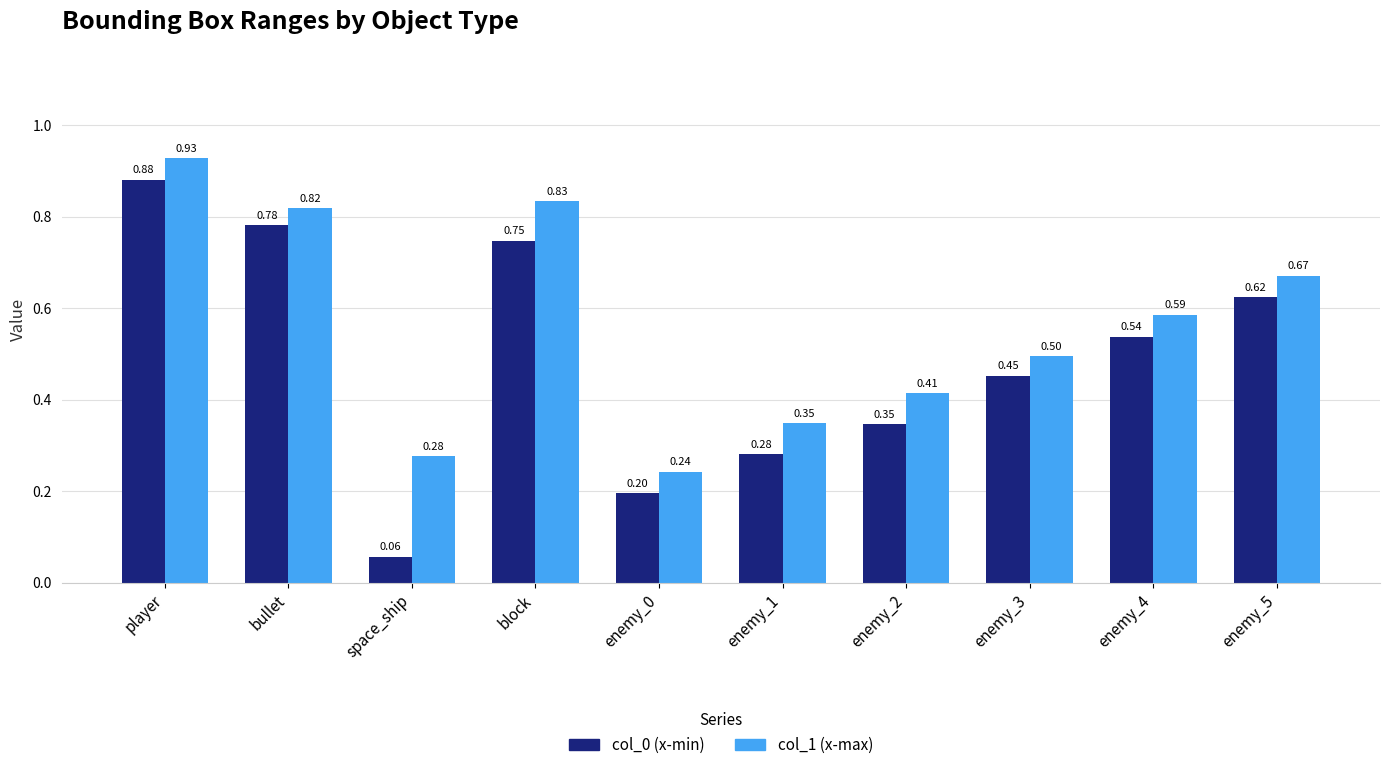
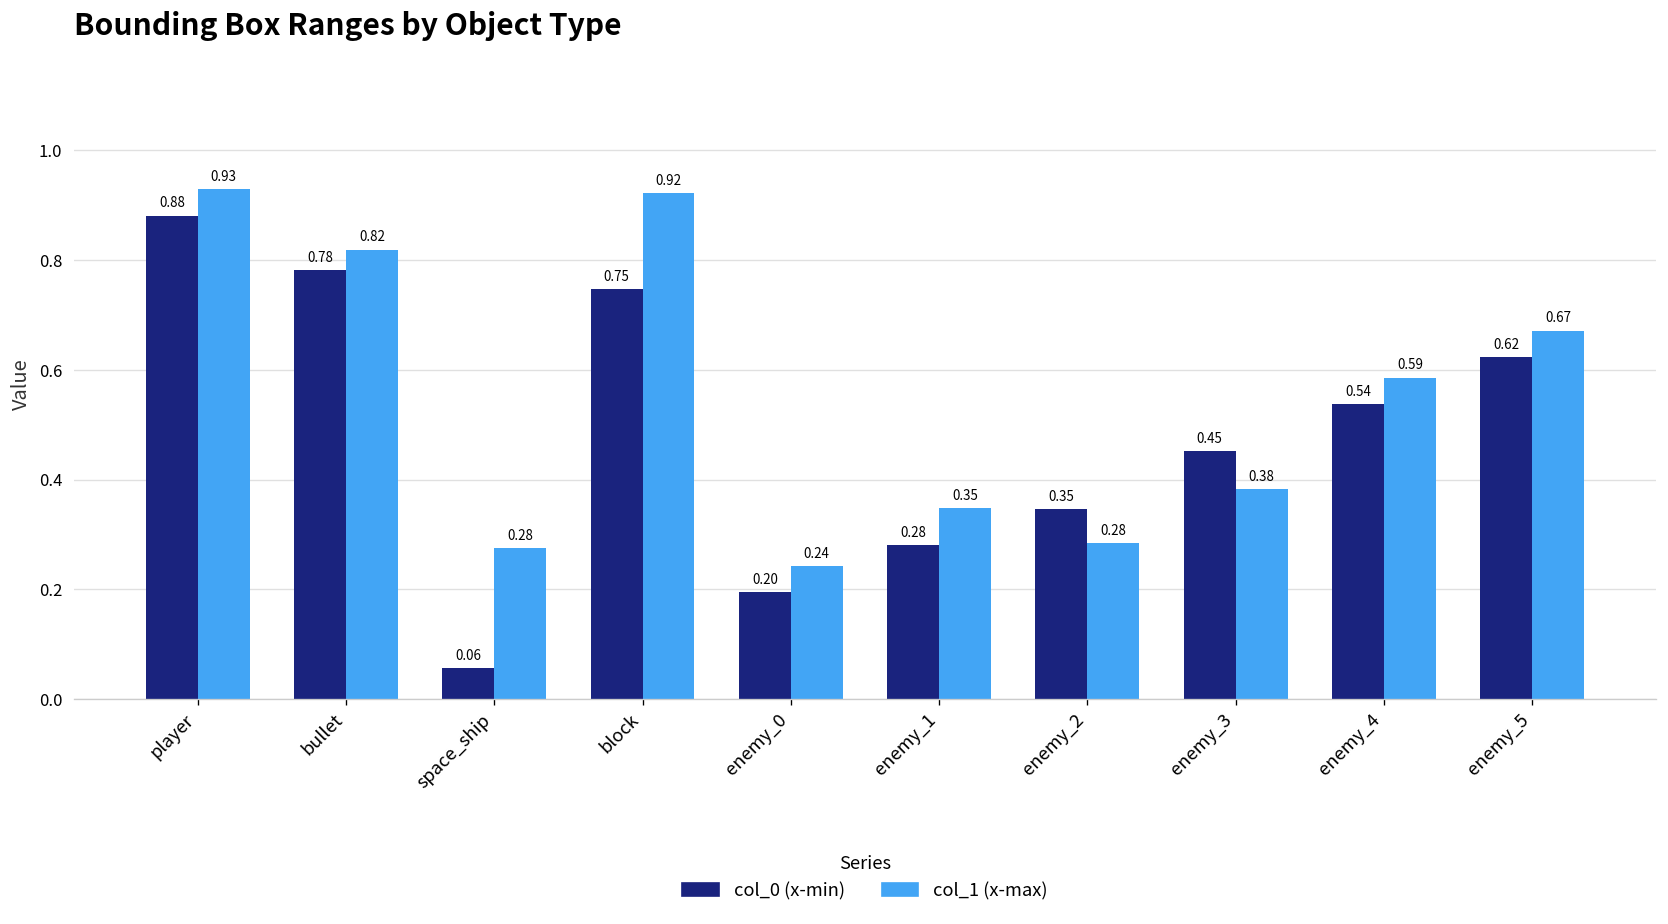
  {
    "col_0 (x-min)": {
      "player": 0.88,
      "bullet": 0.78,
      "space_ship": 0.06,
      "block": 0.75,
      "enemy_0": 0.20,
      "enemy_1": 0.28,
      "enemy_2": 0.35,
      "enemy_3": 0.45,
      "enemy_4": 0.54,
      "enemy_5": 0.62
    },
    "col_1 (x-max)": {
      "player": 0.93,
      "bullet": 0.82,
      "space_ship": 0.28,
-     "block": 0.83,
+     "block": 0.92,
      "enemy_0": 0.24,
      "enemy_1": 0.35,
-     "enemy_2": 0.41,
-     "enemy_3": 0.50,
+     "enemy_2": 0.28,
+     "enemy_3": 0.38,
      "enemy_4": 0.59,
      "enemy_5": 0.67
    }
  }
